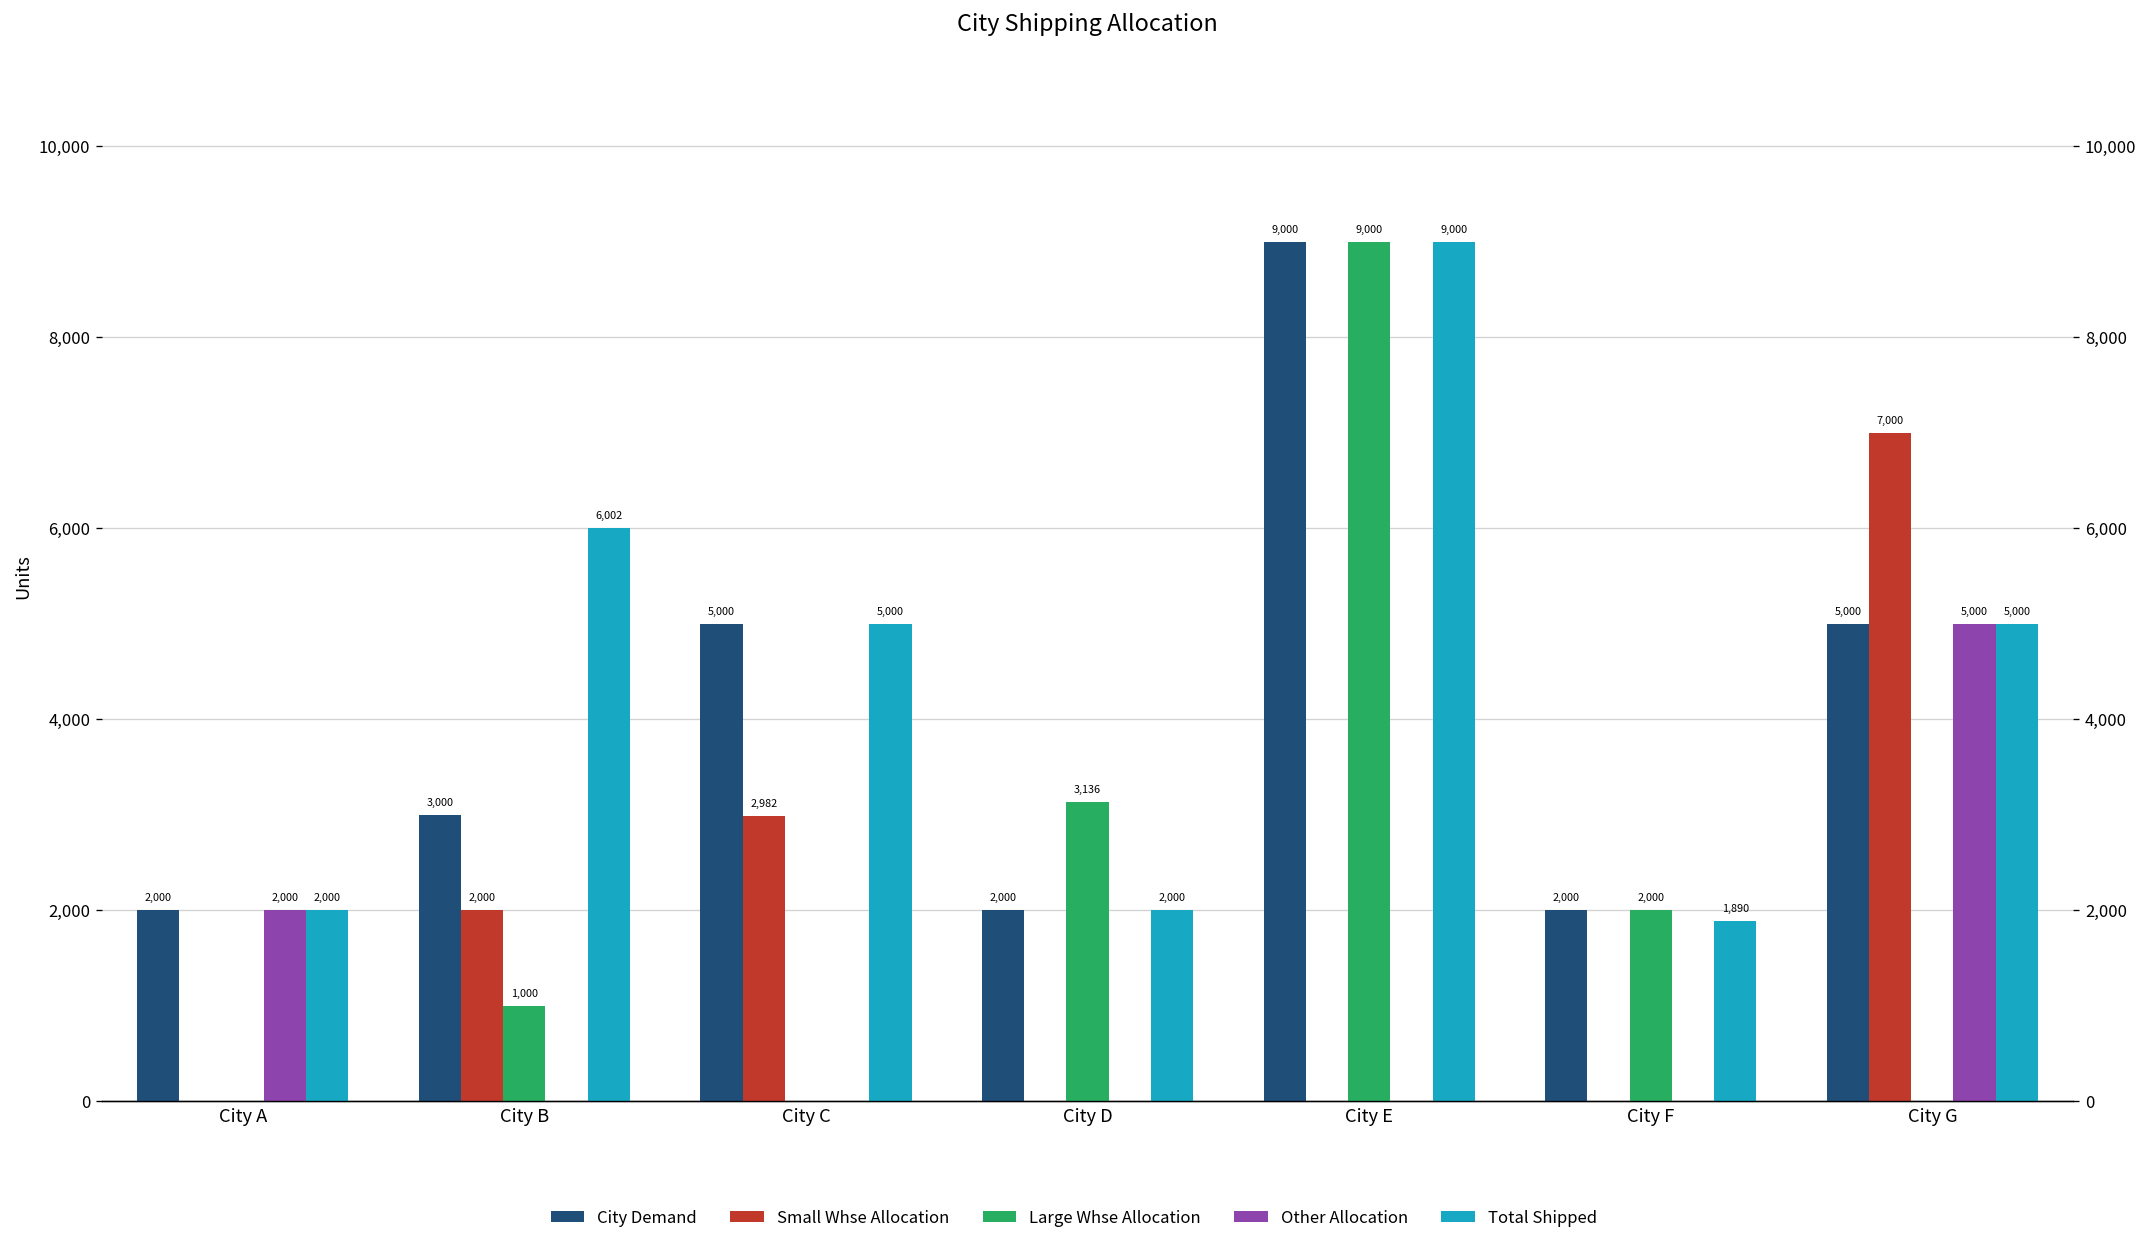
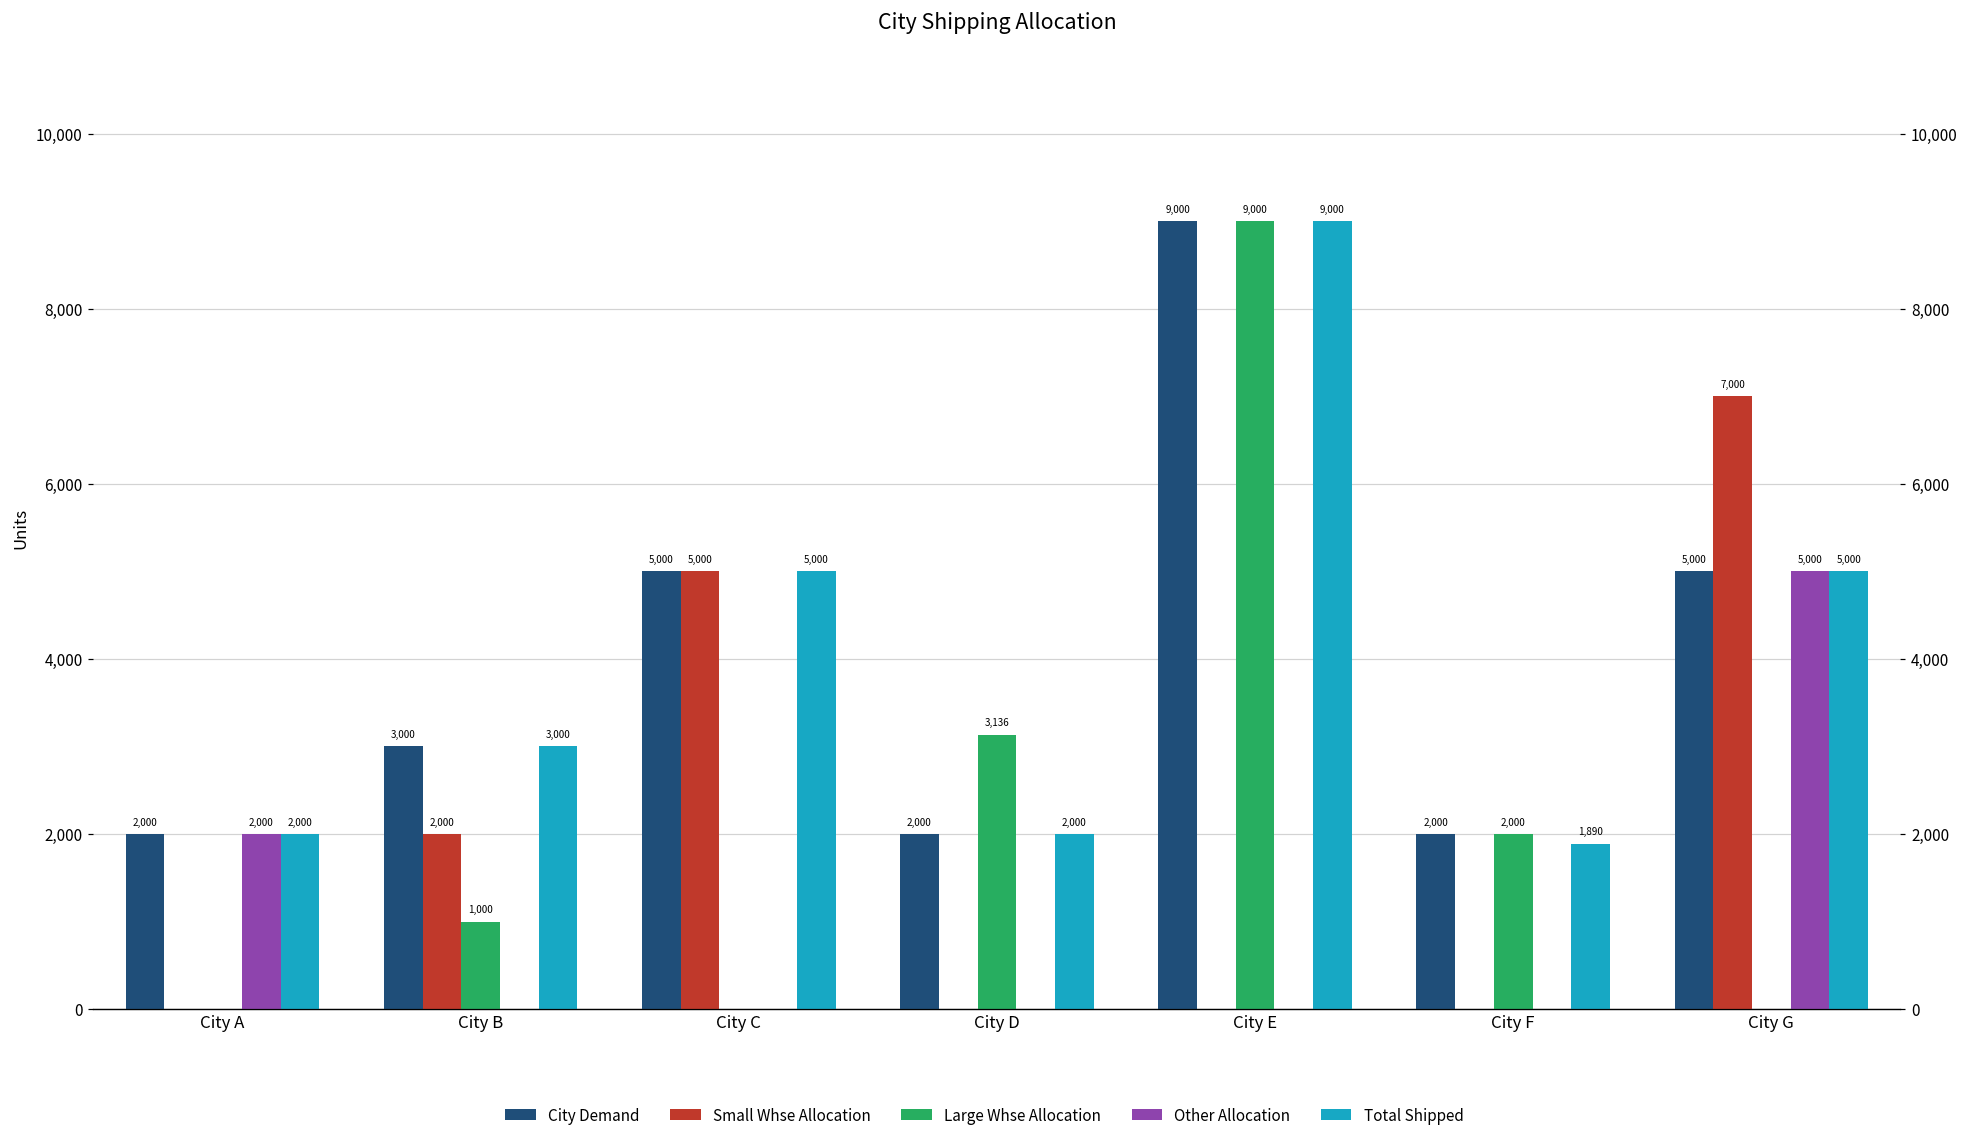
  {
    "City Demand": {
      "City A": "2,000",
      "City B": "3,000",
      "City C": "5,000",
      "City D": "2,000",
      "City E": "9,000",
      "City F": "2,000",
      "City G": "5,000"
    },
    "Small Whse Allocation": {
      "City B": "2,000",
-     "City C": "2,982",
+     "City C": "5,000",
      "City G": "7,000"
    },
    "Large Whse Allocation": {
      "City B": "1,000",
      "City D": "3,136",
      "City E": "9,000",
      "City F": "2,000"
    },
    "Other Allocation": {
      "City A": "2,000",
      "City G": "5,000"
    },
    "Total Shipped": {
      "City A": "2,000",
-     "City B": "6,002",
+     "City B": "3,000",
      "City C": "5,000",
      "City D": "2,000",
      "City E": "9,000",
      "City F": "1,890",
      "City G": "5,000"
    }
  }
